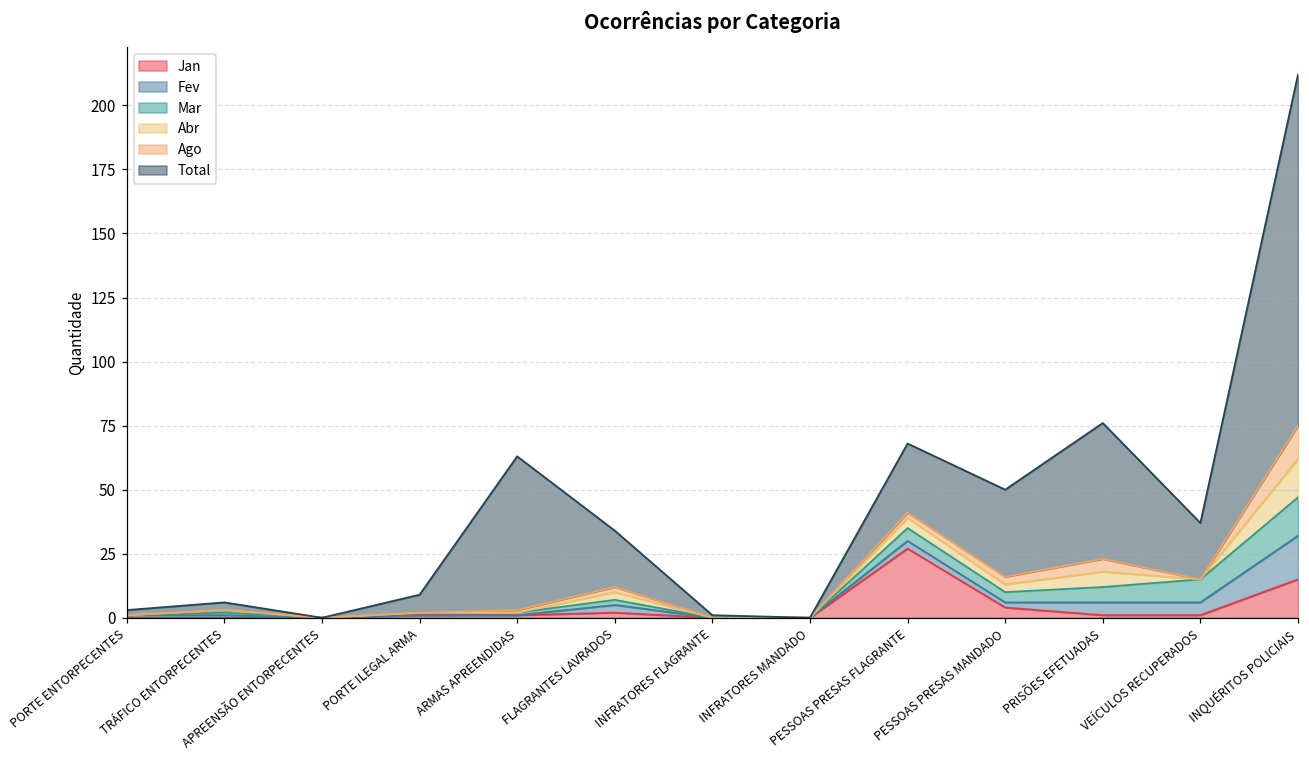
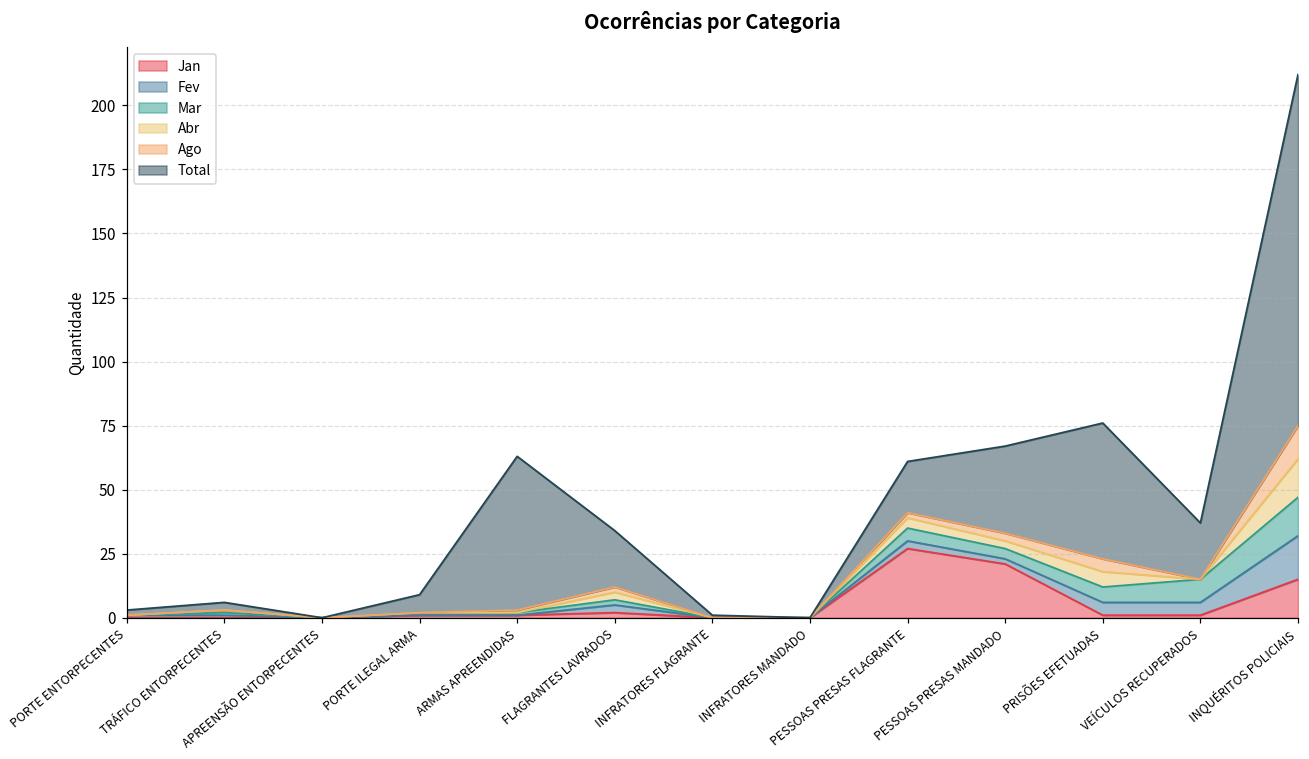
  {
    "Jan": {
      "FLAGRANTES LAVRADOS": 2,
      "PESSOAS PRESAS FLAGRANTE": 27,
-     "PESSOAS PRESAS MANDADO": 4,
+     "PESSOAS PRESAS MANDADO": 21,
      "PRISÕES EFETUADAS": 1,
      "VEÍCULOS RECUPERADOS": 1,
      "INQUÉRITOS POLICIAIS": 15
    },
    "Total": {
      "PORTE ENTORPECENTES": 2,
      "TRÁFICO ENTORPECENTES": 3,
      "PORTE ILEGAL ARMA": 7,
      "ARMAS APREENDIDAS": 60,
      "FLAGRANTES LAVRADOS": 22,
-     "PESSOAS PRESAS FLAGRANTE": 27,
+     "PESSOAS PRESAS FLAGRANTE": 20,
      "PESSOAS PRESAS MANDADO": 34,
      "PRISÕES EFETUADAS": 53,
      "VEÍCULOS RECUPERADOS": 22,
      "INQUÉRITOS POLICIAIS": 137
    }
  }
